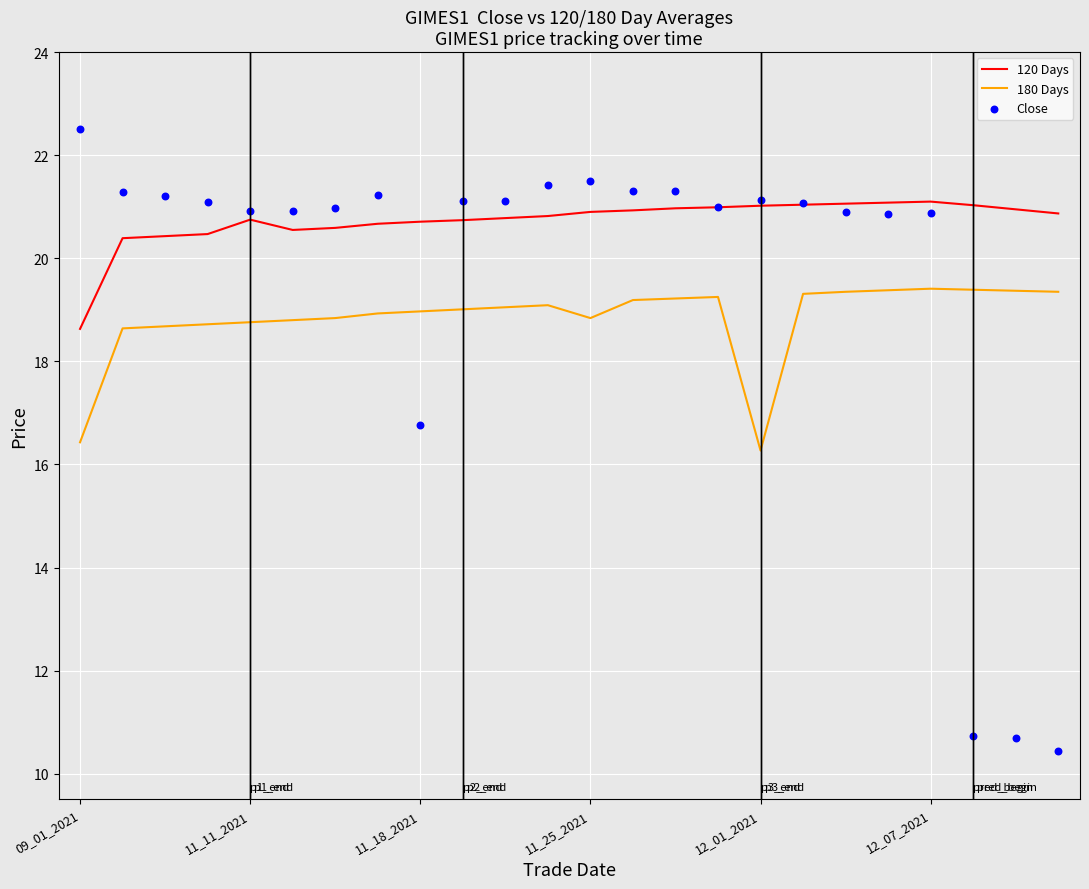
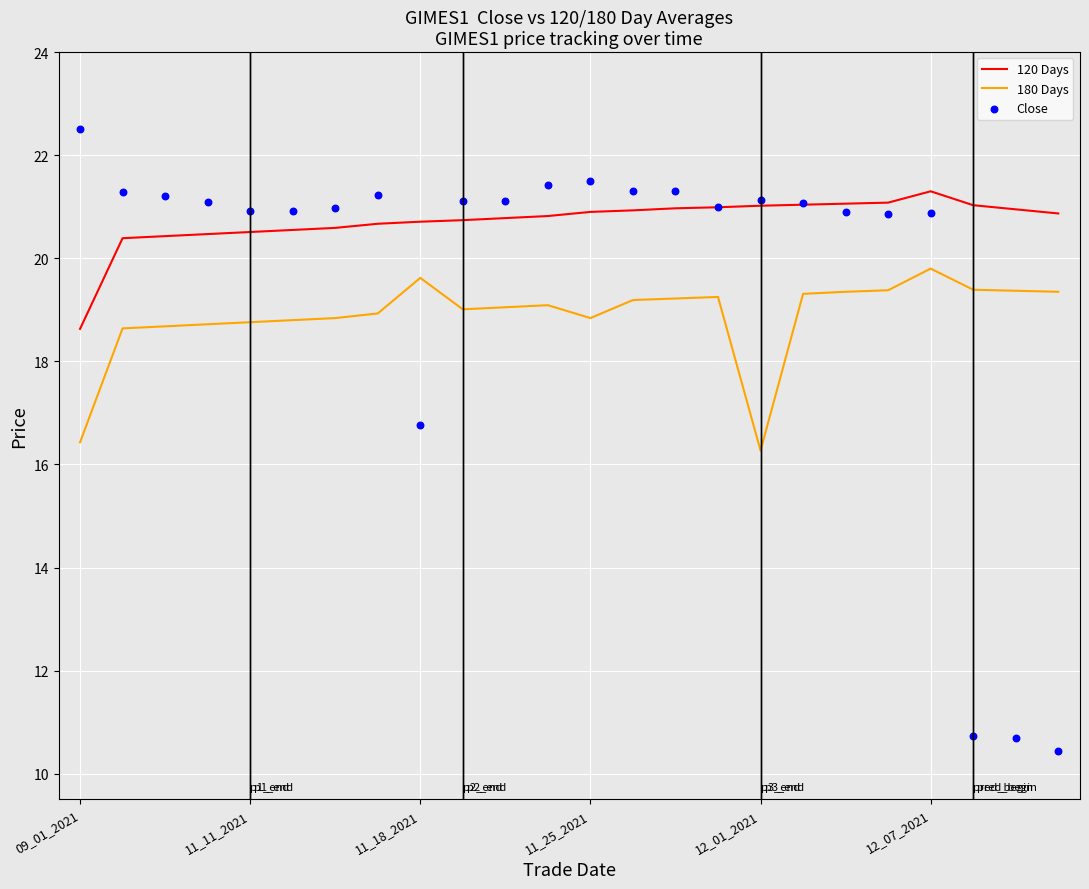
  {
    "120 Days": {
      "09_01_2021": 18.6,
-     "11_11_2021": 20.8,
+     "11_11_2021": 20.5,
      "11_18_2021": 20.7,
      "11_25_2021": 20.9,
      "12_01_2021": 21.0,
-     "12_07_2021": 21.1
+     "12_07_2021": 21.3
    },
    "180 Days": {
      "09_01_2021": 16.4,
      "11_11_2021": 18.8,
-     "11_18_2021": 19.0,
+     "11_18_2021": 19.6,
      "11_25_2021": 18.8,
      "12_01_2021": 16.3,
-     "12_07_2021": 19.4
+     "12_07_2021": 19.8
    }
  }
